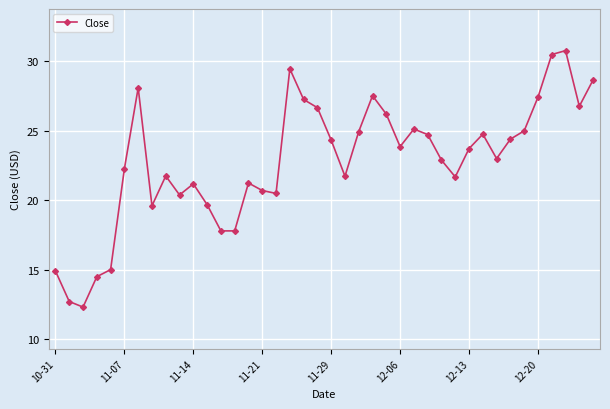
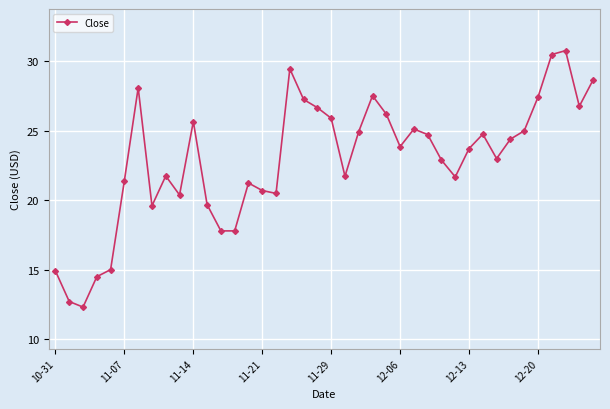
  {
    "10-31": 14.9,
-   "11-07": 22.3,
-   "11-14": 21.2,
+   "11-07": 21.4,
+   "11-14": 25.7,
    "11-21": 20.7,
-   "11-29": 24.3,
+   "11-29": 25.9,
    "12-06": 23.9,
    "12-13": 23.7,
    "12-20": 27.4
  }
